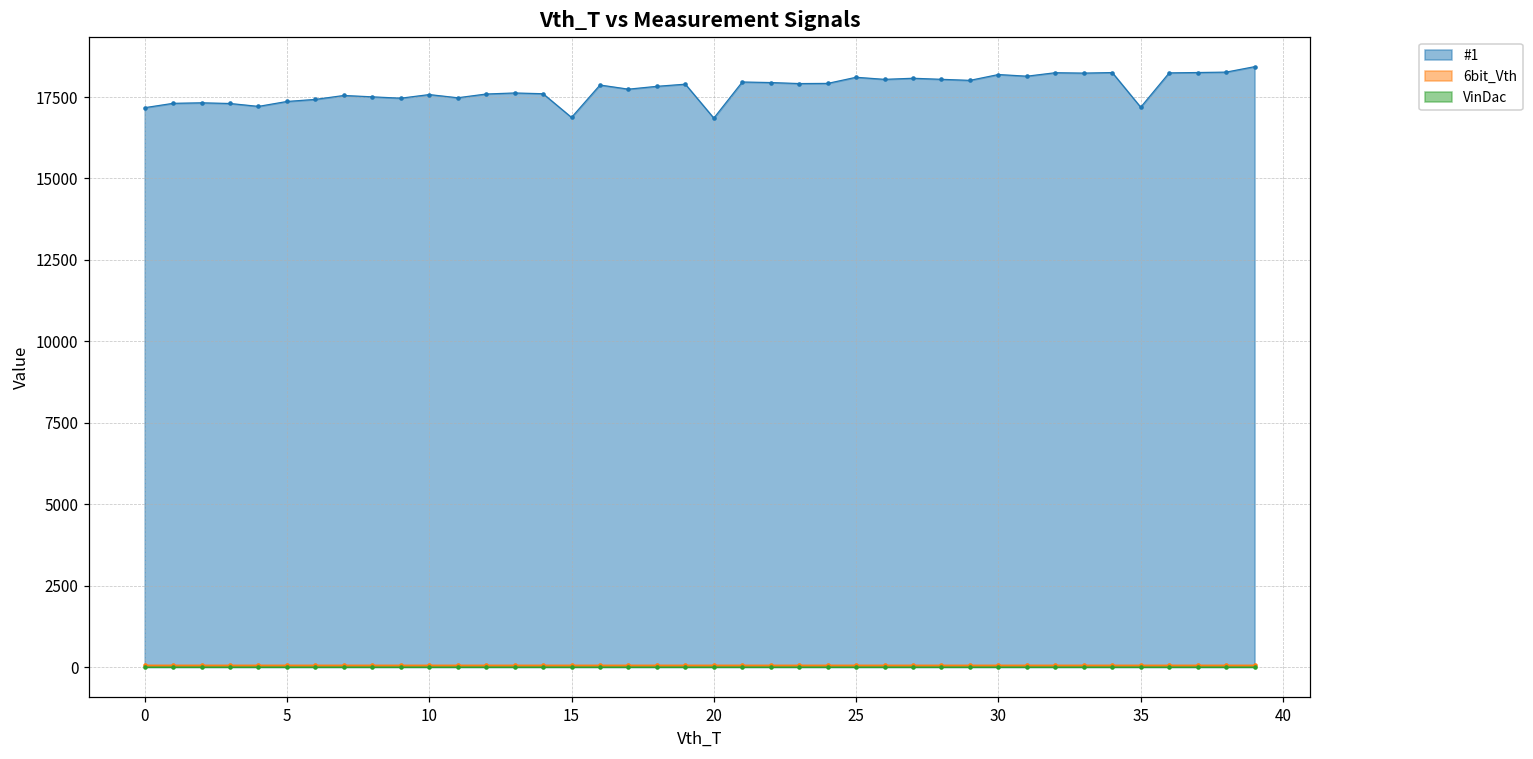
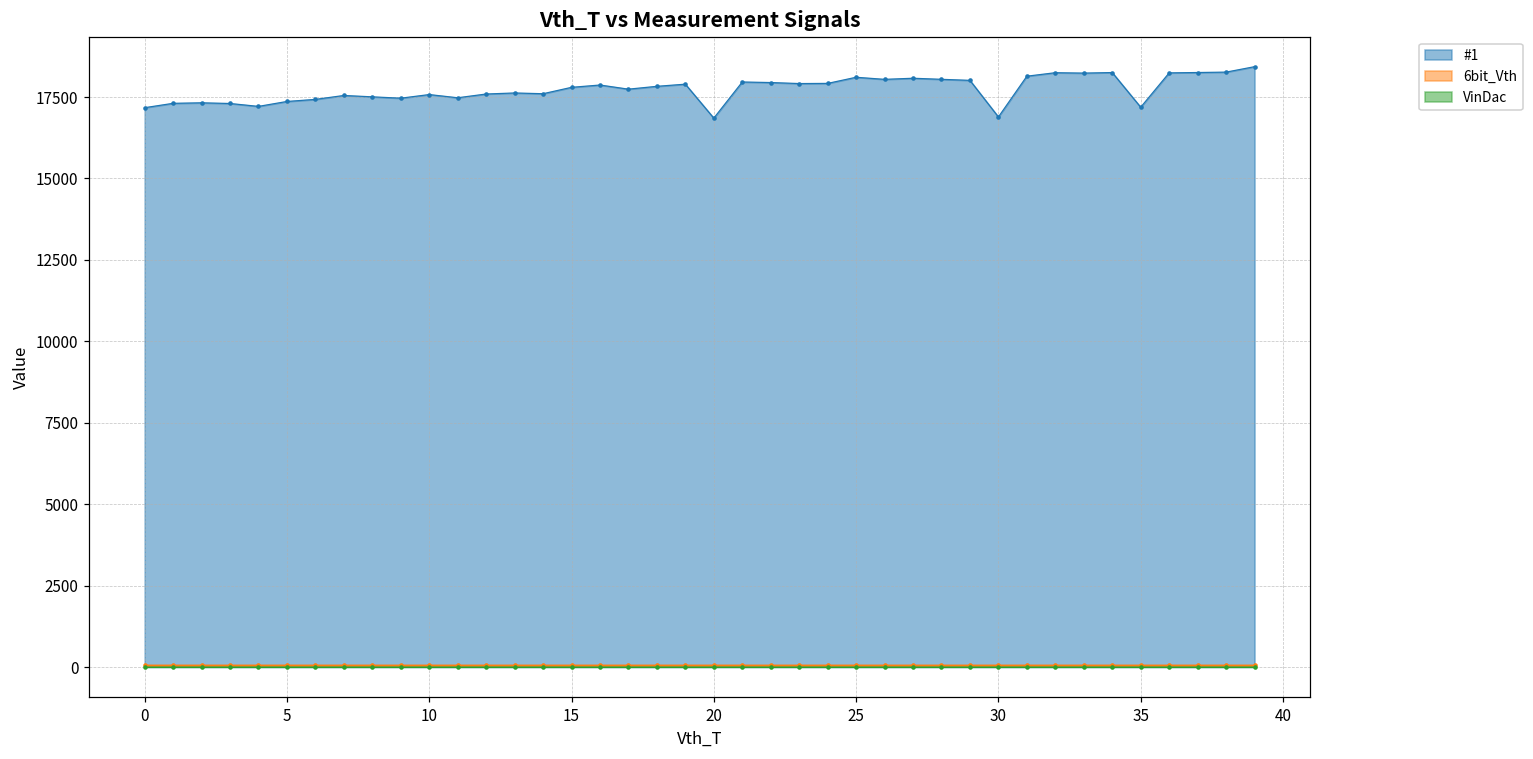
  {
    "#1": {
      "0": 17200,
      "5": 17400,
      "10": 17600,
-     "15": 16900,
+     "15": 17800,
      "20": 16900,
      "25": 18100,
-     "30": 18200,
+     "30": 16900,
      "35": 17200
    }
  }
